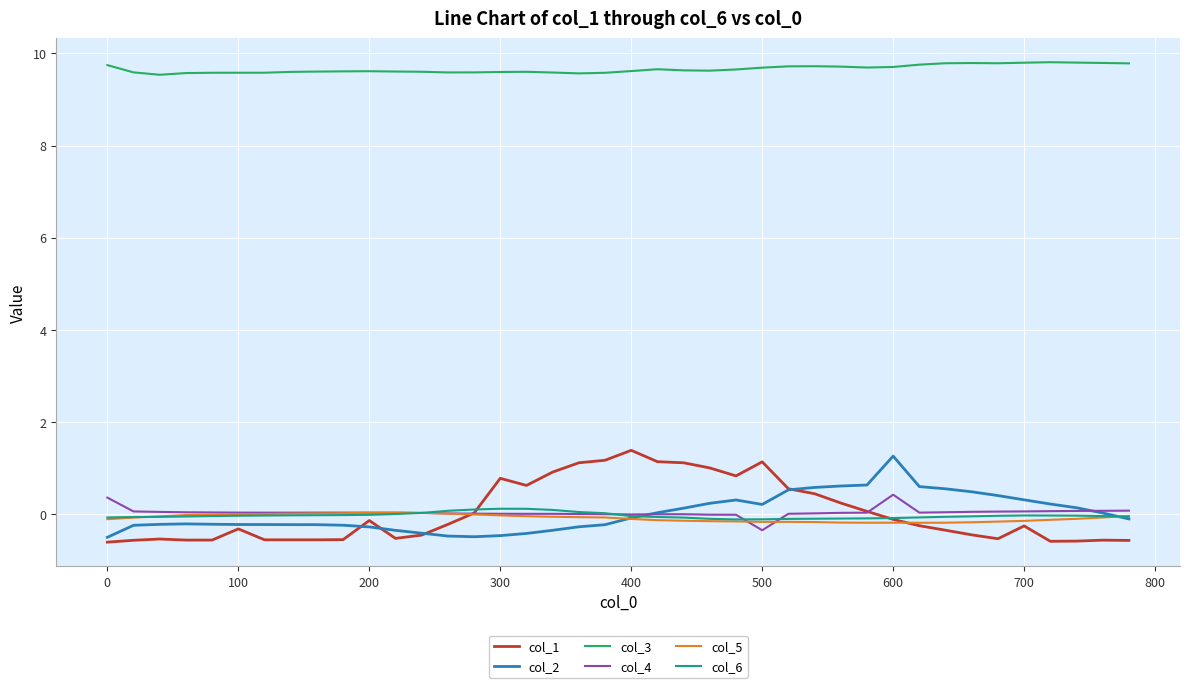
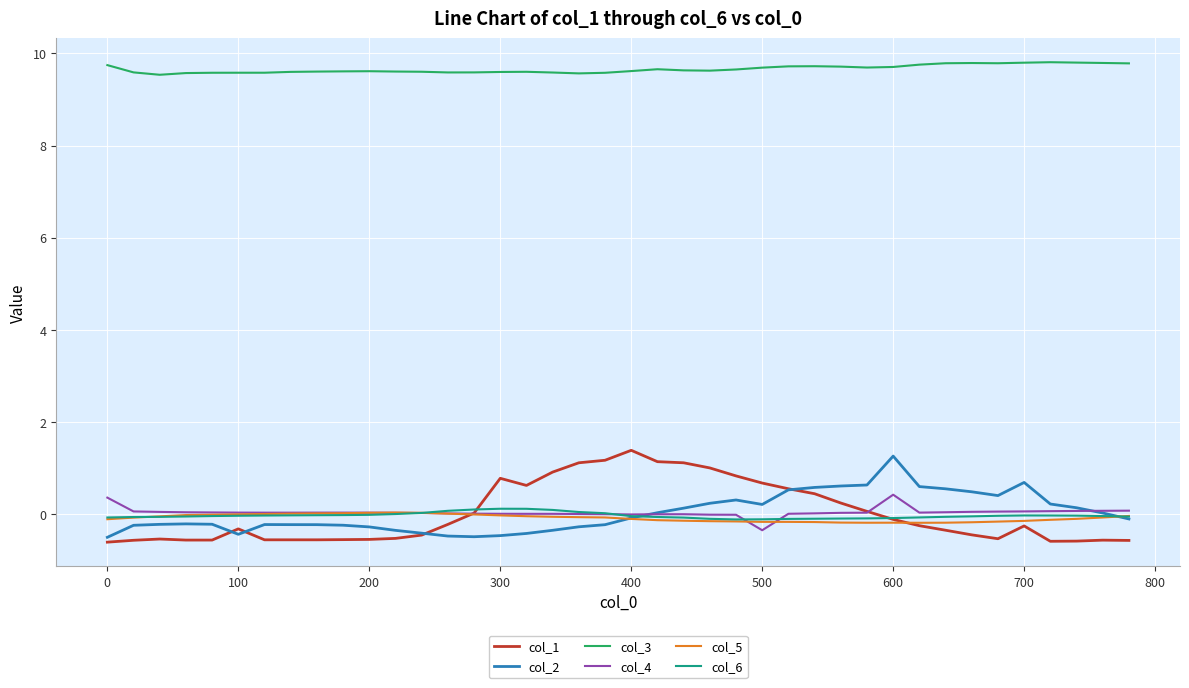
  {
    "col_1": {
      "0": -0.6,
      "100": -0.3,
-     "200": -0.1,
+     "200": -0.5,
      "300": 0.8,
      "400": 1.4,
-     "500": 1.1,
+     "500": 0.7,
      "700": -0.3
    },
    "col_2": {
      "0": -0.5,
-     "100": -0.2,
+     "100": -0.4,
      "200": -0.3,
      "300": -0.5,
      "500": 0.2,
      "600": 1.3,
-     "700": 0.3
+     "700": 0.7
    },
    "col_4": {
      "0": 0.4,
      "500": -0.3,
      "600": 0.4,
      "700": 0.1
    },
    "col_5": {
      "600": -0.2,
      "700": -0.1
    }
  }
